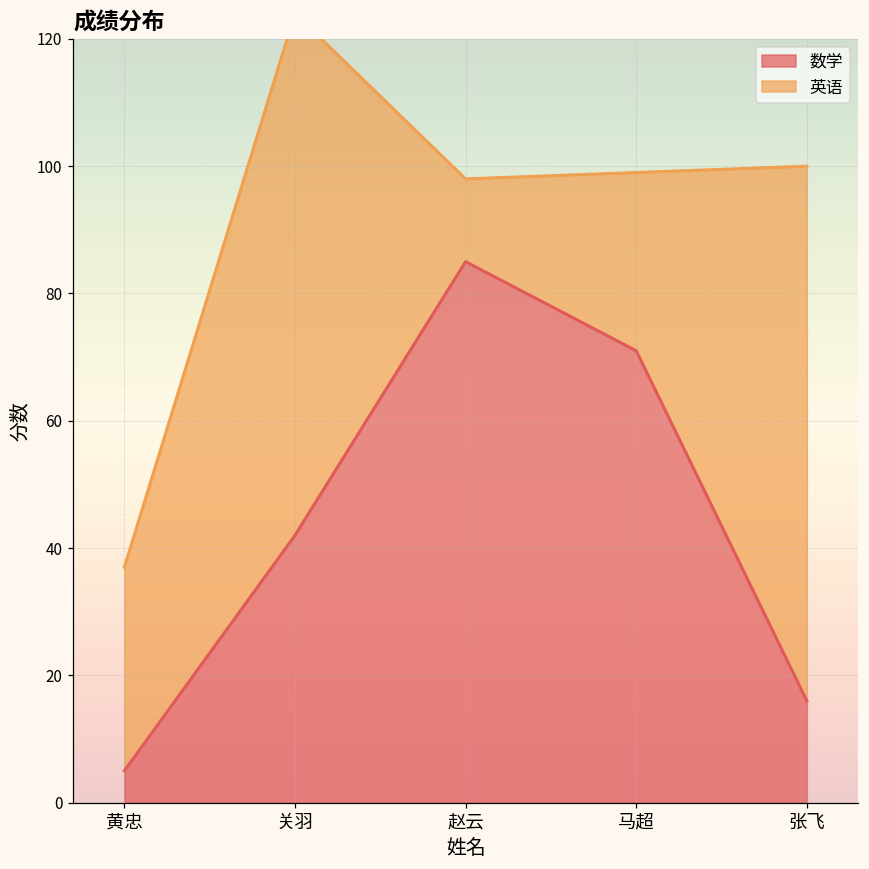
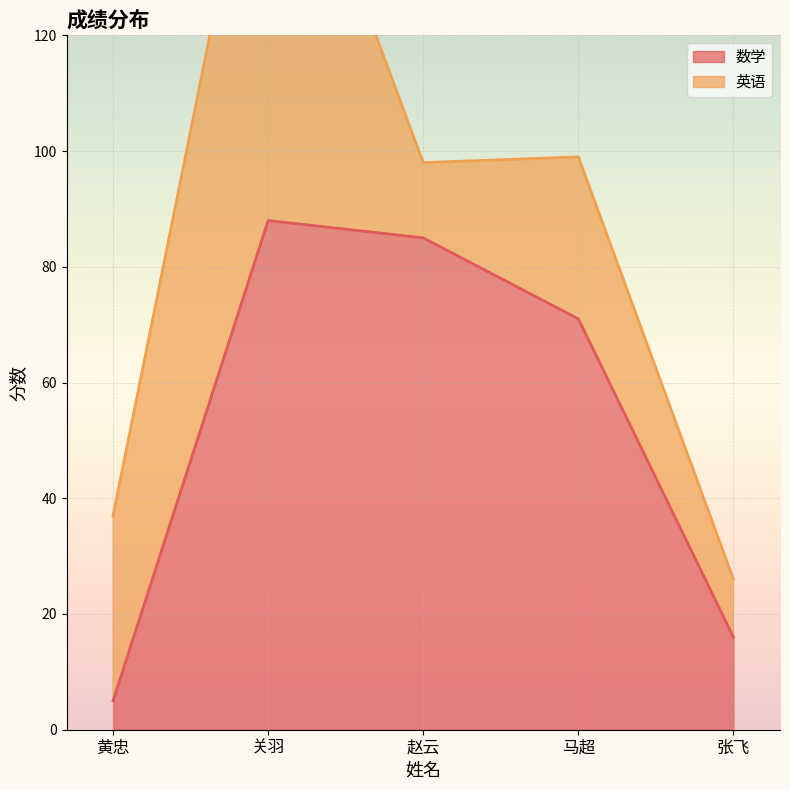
  {
    "数学": {
      "黄忠": 5,
-     "关羽": 42,
+     "关羽": 88,
      "赵云": 85,
      "马超": 71,
      "张飞": 16
    },
    "英语": {
      "黄忠": 32,
      "赵云": 13,
      "马超": 28,
-     "张飞": 84
+     "张飞": 10
    }
  }
